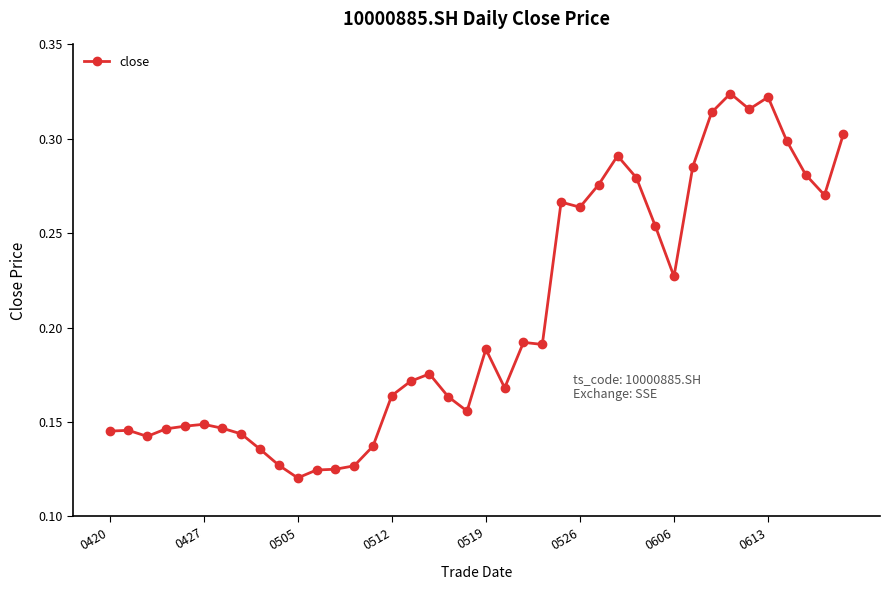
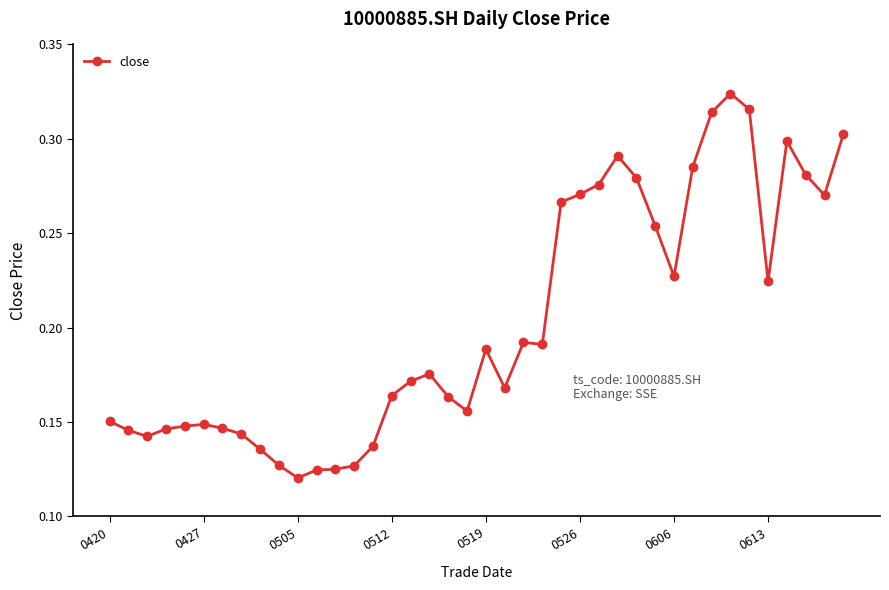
  {
-   "0420": 0.145,
+   "0420": 0.150,
    "0427": 0.149,
    "0505": 0.120,
    "0512": 0.164,
    "0519": 0.189,
-   "0526": 0.264,
+   "0526": 0.271,
    "0606": 0.227,
-   "0613": 0.322
+   "0613": 0.225
  }
